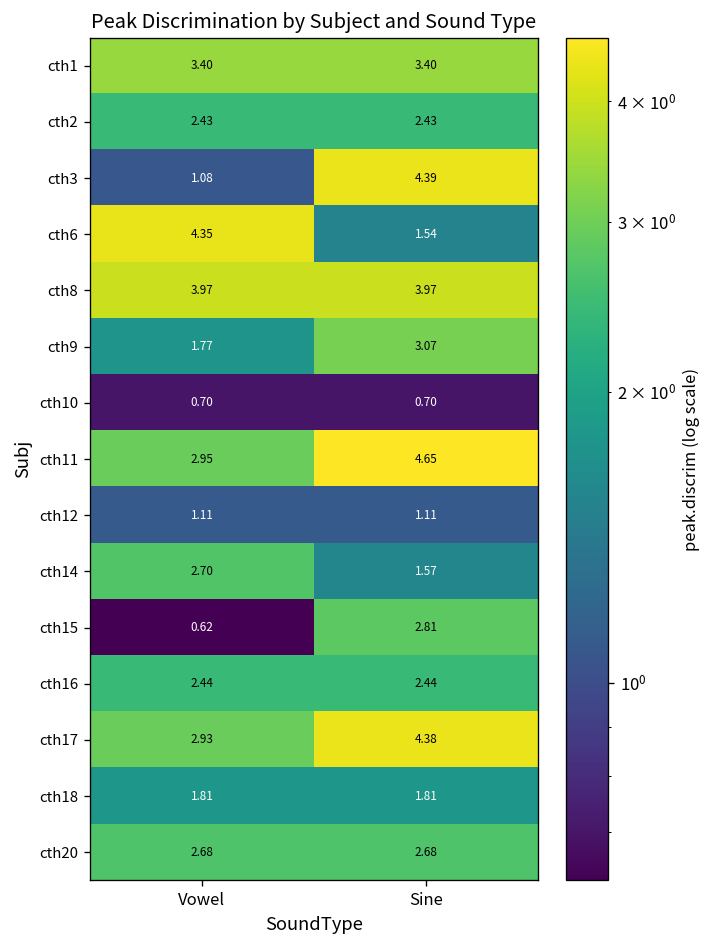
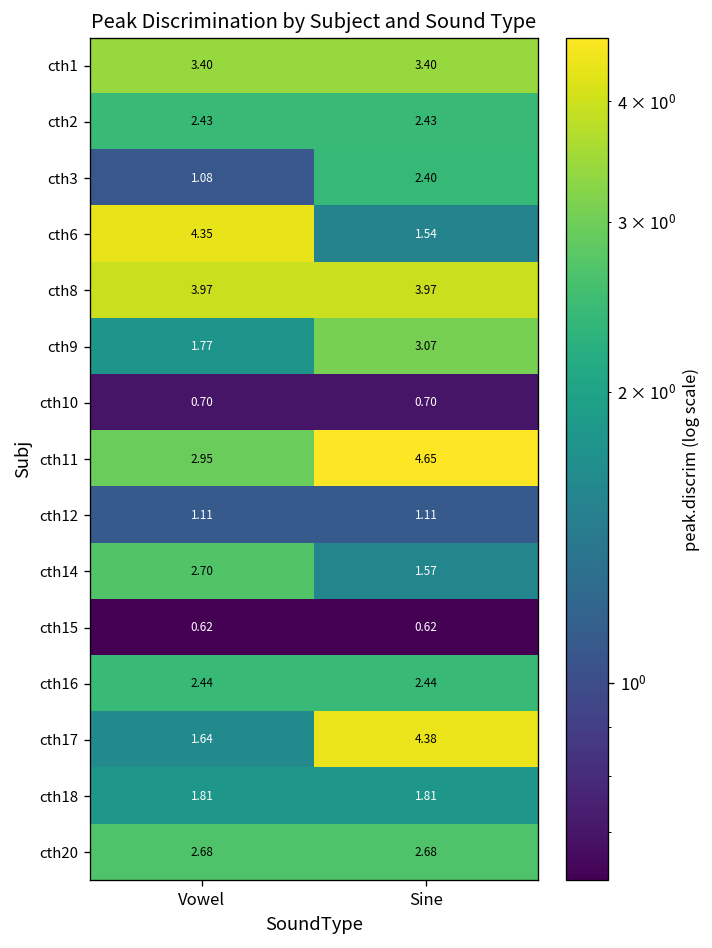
  {
    "cth1": {
      "Vowel": 3.40,
      "Sine": 3.40
    },
    "cth2": {
      "Vowel": 2.43,
      "Sine": 2.43
    },
    "cth3": {
      "Vowel": 1.08,
-     "Sine": 4.39
+     "Sine": 2.40
    },
    "cth6": {
      "Vowel": 4.35,
      "Sine": 1.54
    },
    "cth8": {
      "Vowel": 3.97,
      "Sine": 3.97
    },
    "cth9": {
      "Vowel": 1.77,
      "Sine": 3.07
    },
    "cth10": {
      "Vowel": 0.70,
      "Sine": 0.70
    },
    "cth11": {
      "Vowel": 2.95,
      "Sine": 4.65
    },
    "cth12": {
      "Vowel": 1.11,
      "Sine": 1.11
    },
    "cth14": {
      "Vowel": 2.70,
      "Sine": 1.57
    },
    "cth15": {
      "Vowel": 0.62,
-     "Sine": 2.81
+     "Sine": 0.62
    },
    "cth16": {
      "Vowel": 2.44,
      "Sine": 2.44
    },
    "cth17": {
-     "Vowel": 2.93,
+     "Vowel": 1.64,
      "Sine": 4.38
    },
    "cth18": {
      "Vowel": 1.81,
      "Sine": 1.81
    },
    "cth20": {
      "Vowel": 2.68,
      "Sine": 2.68
    }
  }
